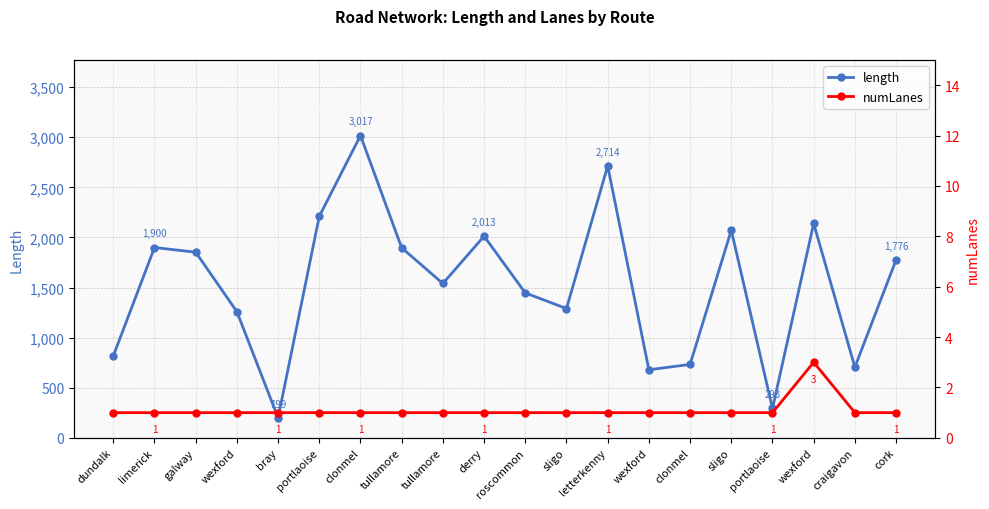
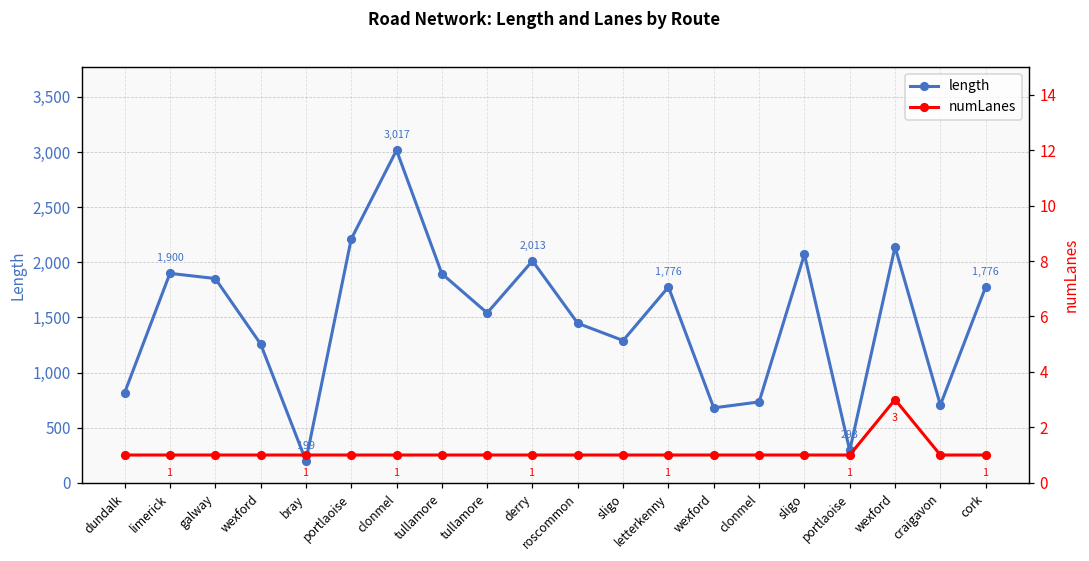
  {
    "length": {
      "limerick": "1,900",
      "bray": "199",
      "derry": "2,013",
-     "letterkenny": "2,714",
+     "letterkenny": "1,776",
      "cork": "1,776"
    },
    "numLanes": {
      "limerick": "1",
      "bray": "1",
      "derry": "1",
      "letterkenny": "1",
      "cork": "1"
    }
  }
